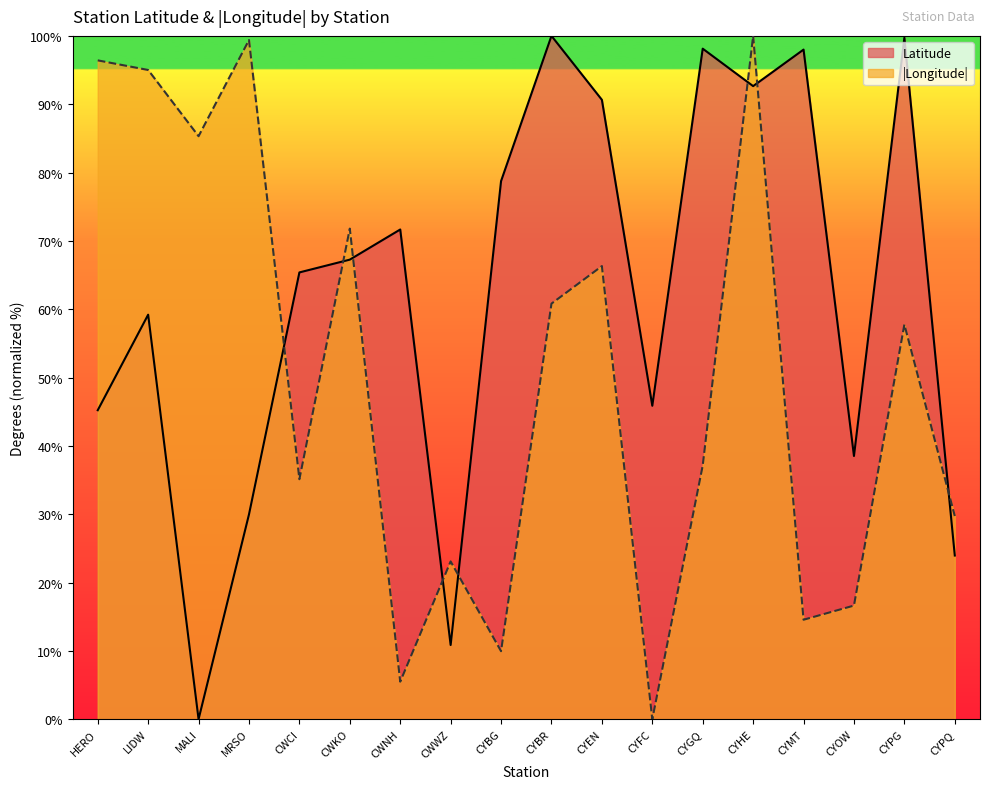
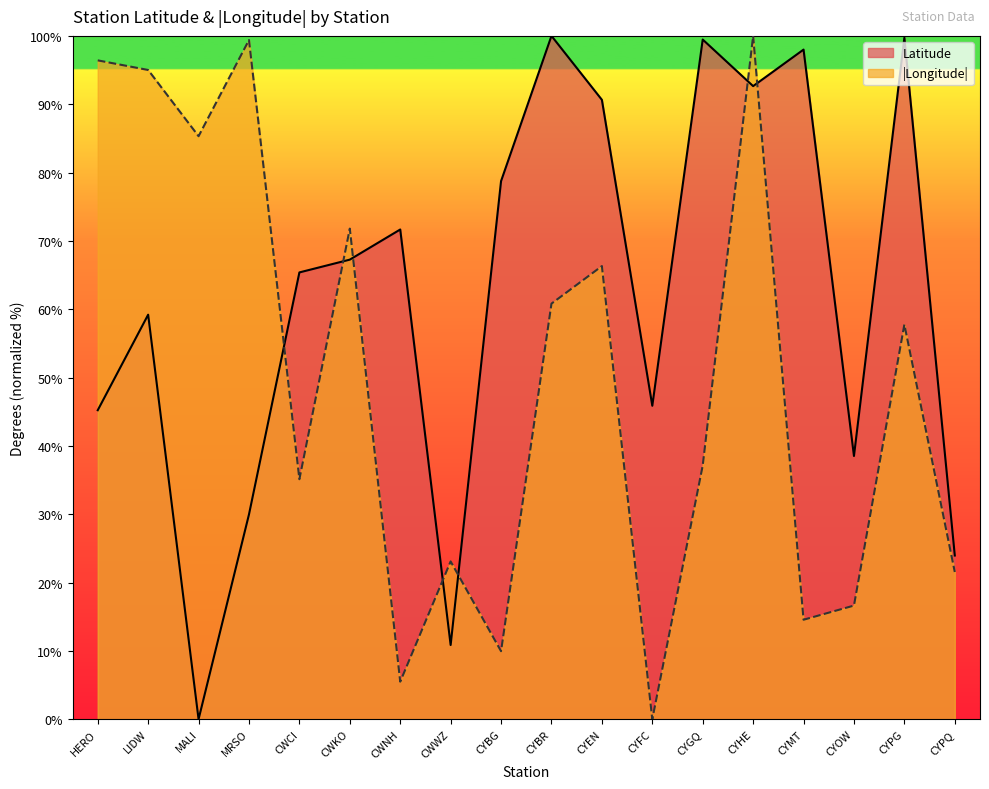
  {
    "Latitude": {
      "HERO": "45%",
      "LIDW": "59%",
      "MALI": "0%",
      "MRSO": "30%",
      "CWCI": "65%",
      "CWKO": "67%",
      "CWNH": "72%",
      "CWWZ": "11%",
      "CYBG": "79%",
      "CYBR": "100%",
      "CYEN": "91%",
      "CYFC": "46%",
-     "CYGQ": "98%",
+     "CYGQ": "99%",
      "CYHE": "93%",
      "CYMT": "98%",
      "CYOW": "39%",
      "CYPG": "100%",
      "CYPQ": "24%"
    },
    "|Longitude|": {
      "HERO": "96%",
      "LIDW": "95%",
      "MALI": "85%",
      "MRSO": "99%",
      "CWCI": "35%",
      "CWKO": "72%",
      "CWNH": "5%",
      "CWWZ": "23%",
      "CYBG": "10%",
      "CYBR": "61%",
      "CYEN": "66%",
      "CYFC": "0%",
      "CYGQ": "37%",
      "CYHE": "100%",
      "CYMT": "15%",
      "CYOW": "17%",
      "CYPG": "58%",
-     "CYPQ": "30%"
+     "CYPQ": "22%"
    }
  }
